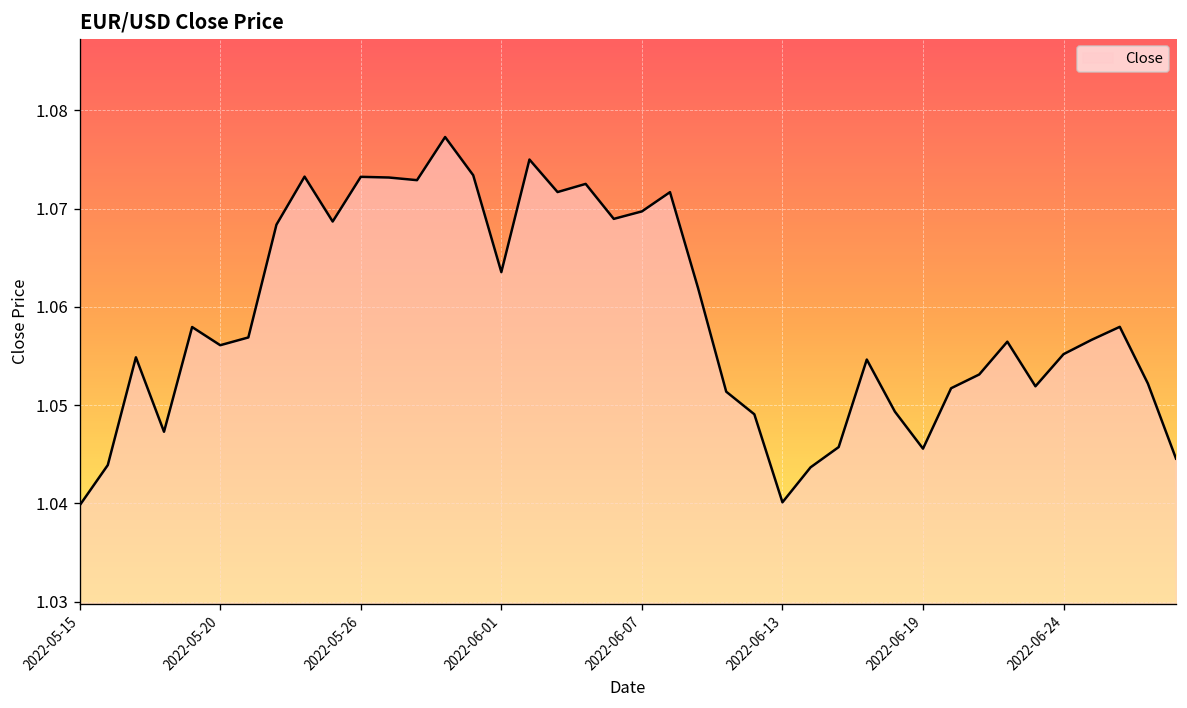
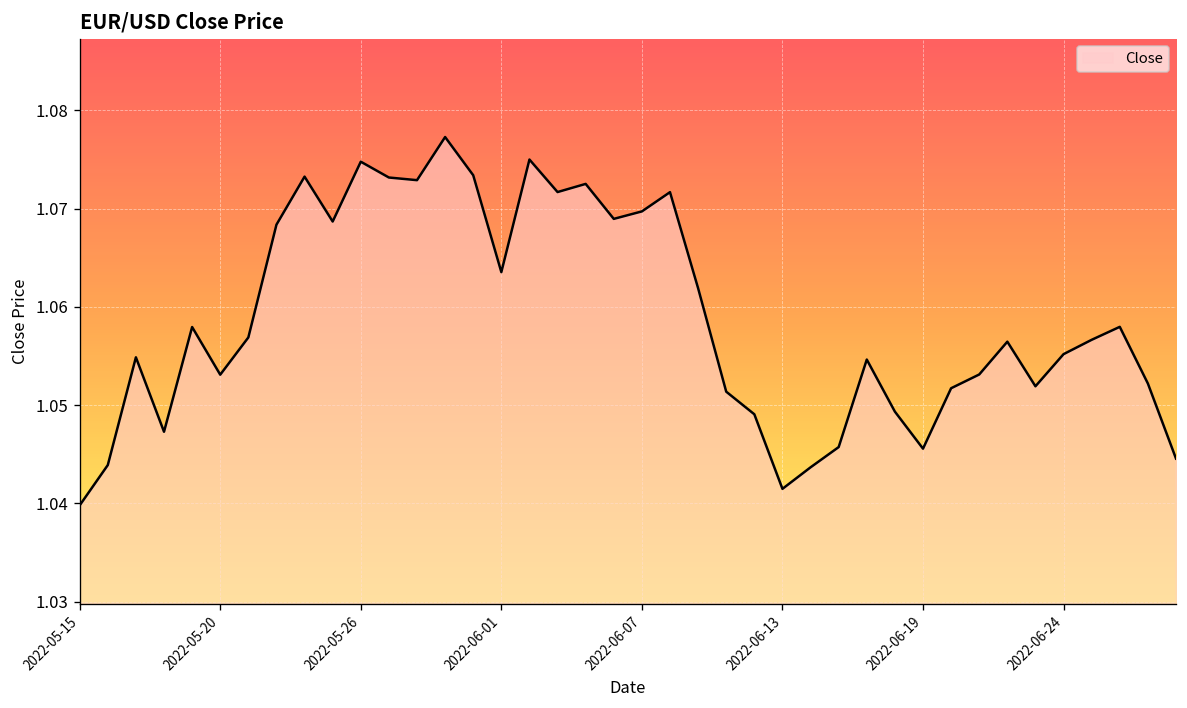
  {
    "2022-05-15": 1.040,
-   "2022-05-20": 1.056,
-   "2022-05-26": 1.073,
+   "2022-05-20": 1.053,
+   "2022-05-26": 1.075,
    "2022-06-01": 1.064,
    "2022-06-07": 1.070,
-   "2022-06-13": 1.040,
+   "2022-06-13": 1.041,
    "2022-06-19": 1.046,
    "2022-06-24": 1.055
  }
